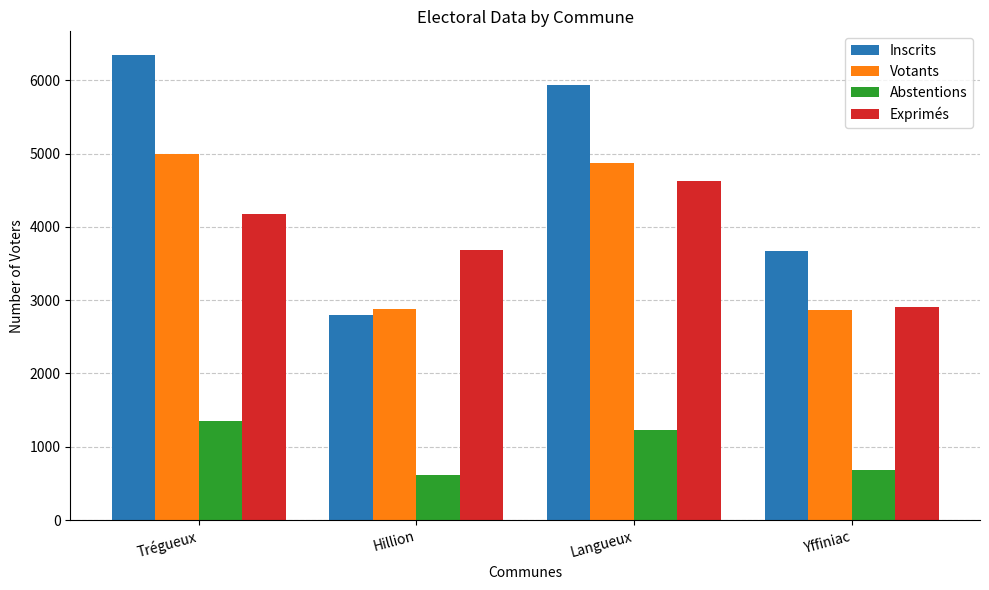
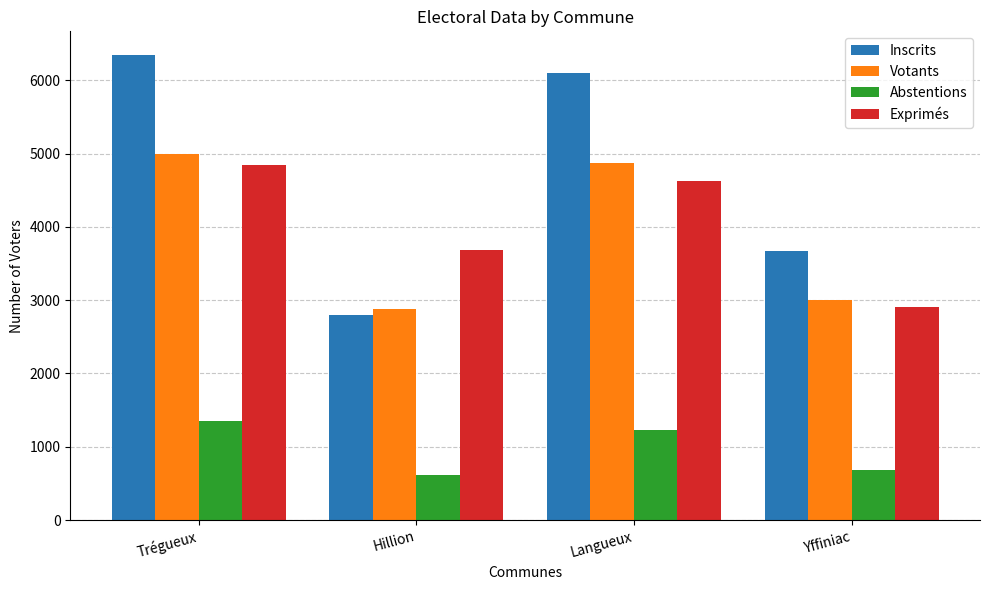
  {
    "Inscrits": {
      "Trégueux": 6400,
      "Hillion": 2800,
-     "Langueux": 5900,
+     "Langueux": 6100,
      "Yffiniac": 3700
    },
    "Votants": {
      "Trégueux": 5000,
      "Hillion": 2900,
      "Langueux": 4900,
-     "Yffiniac": 2900
+     "Yffiniac": 3000
    },
    "Abstentions": {
      "Trégueux": 1400,
      "Hillion": 600,
      "Langueux": 1200,
      "Yffiniac": 700
    },
    "Exprimés": {
-     "Trégueux": 4200,
+     "Trégueux": 4800,
      "Hillion": 3700,
      "Langueux": 4600,
      "Yffiniac": 2900
    }
  }
